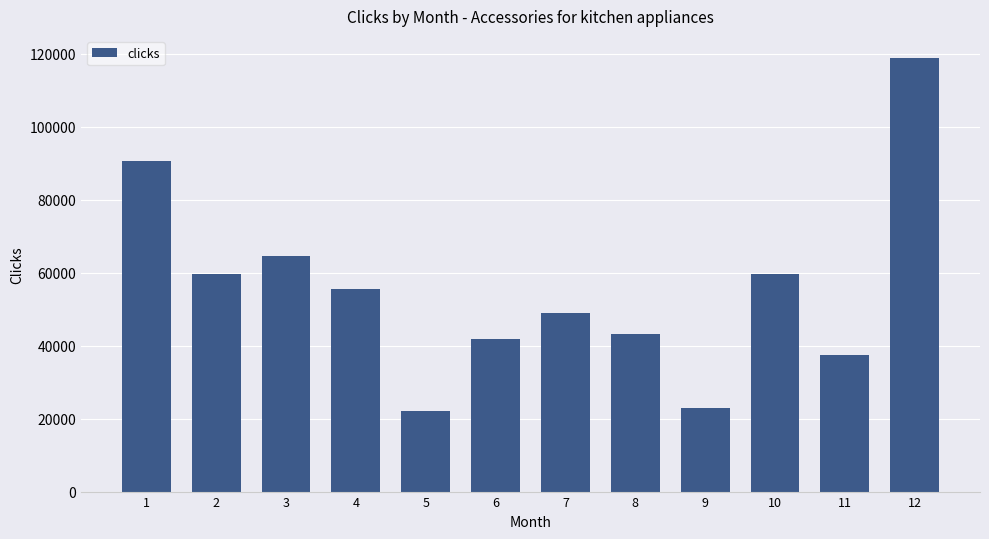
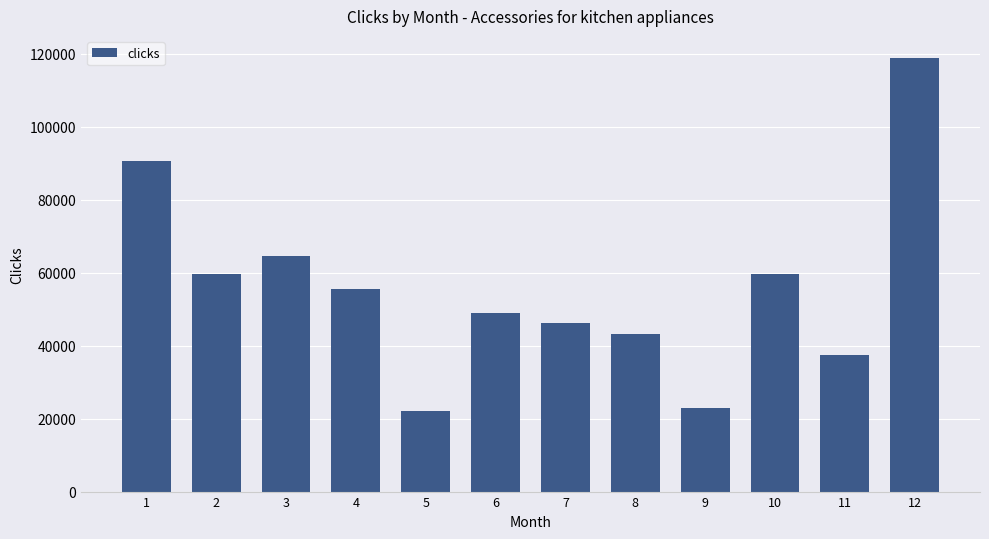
  {
    "1": 91000,
    "2": 60000,
    "3": 65000,
    "4": 55000,
    "5": 22000,
-   "6": 42000,
-   "7": 49000,
+   "6": 49000,
+   "7": 46000,
    "8": 43000,
    "9": 23000,
    "10": 59000,
    "11": 37000,
    "12": 119000
  }
